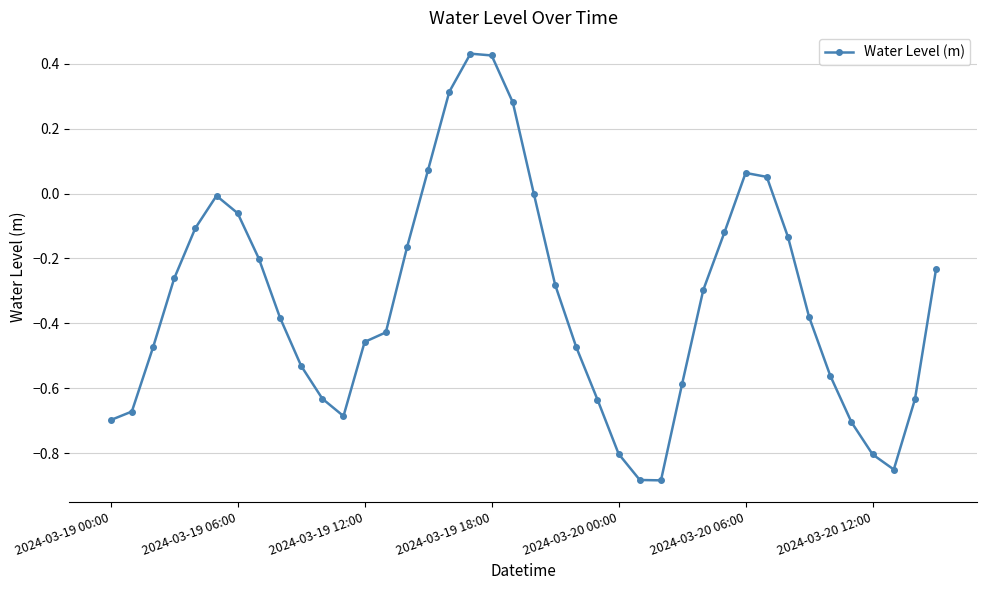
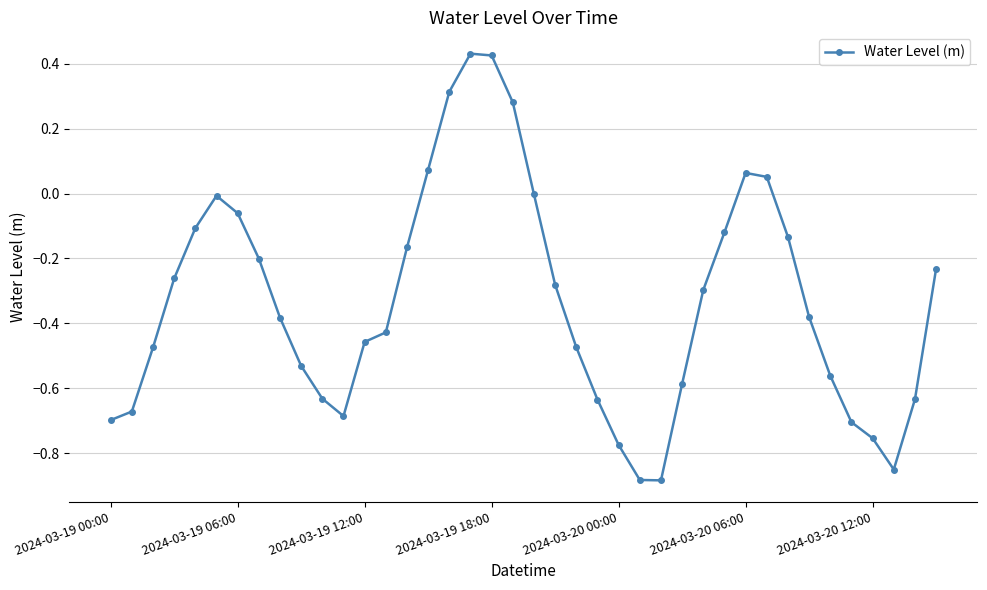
  {
    "2024-03-19 00:00": -0.70,
    "2024-03-19 06:00": -0.06,
    "2024-03-19 12:00": -0.46,
    "2024-03-19 18:00": 0.43,
-   "2024-03-20 00:00": -0.80,
+   "2024-03-20 00:00": -0.77,
    "2024-03-20 06:00": 0.06,
-   "2024-03-20 12:00": -0.80
+   "2024-03-20 12:00": -0.75
  }
